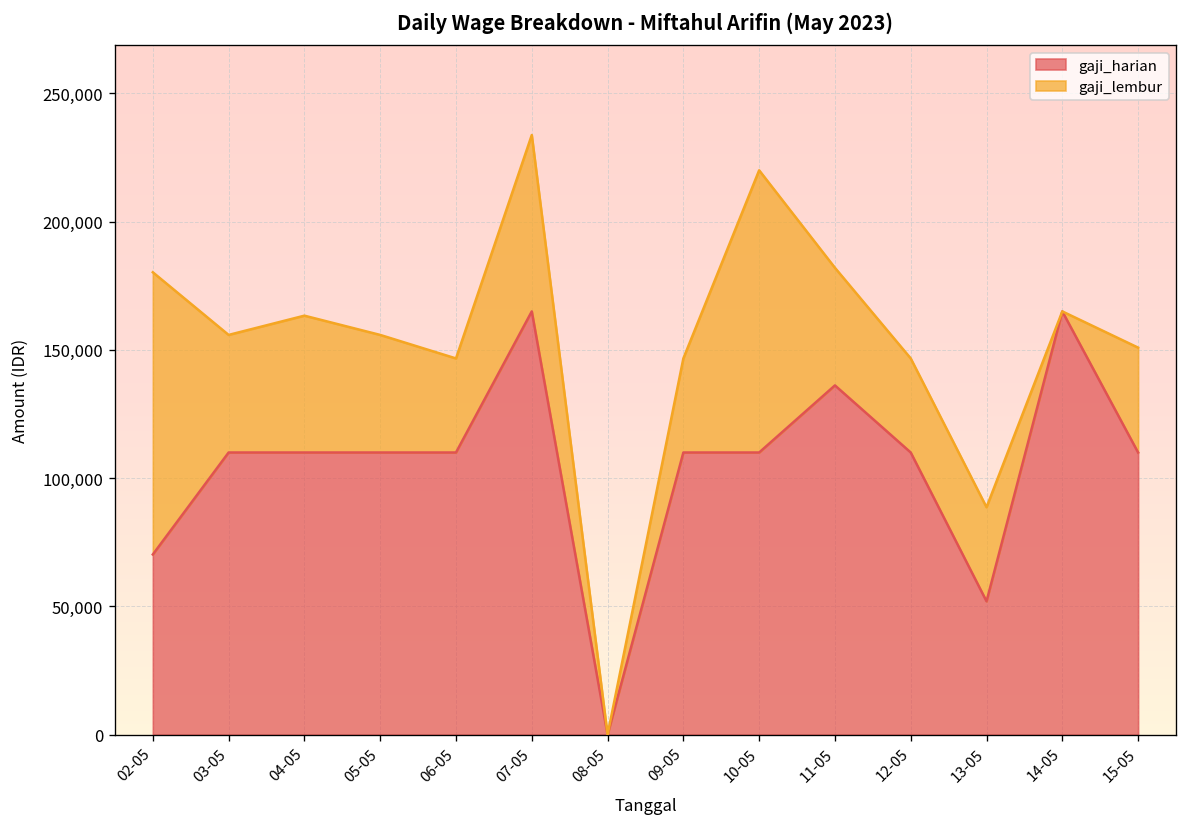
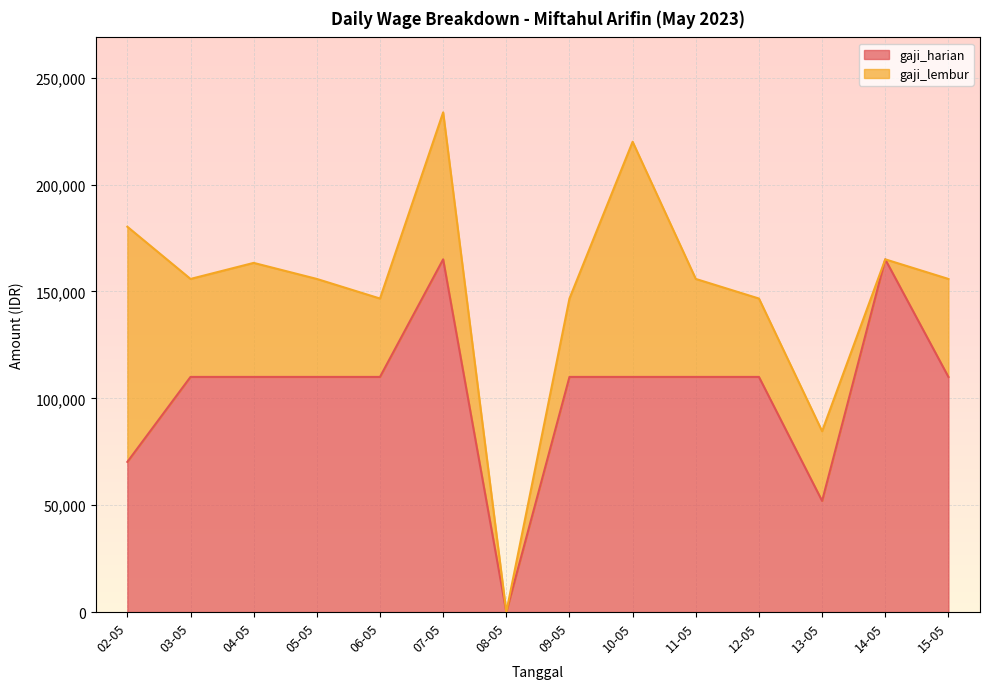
  {
    "gaji_harian": {
      "02-05": "70,000",
      "03-05": "110,000",
      "04-05": "110,000",
      "05-05": "110,000",
      "06-05": "110,000",
      "07-05": "165,000",
      "09-05": "110,000",
      "10-05": "110,000",
-     "11-05": "136,000",
+     "11-05": "110,000",
      "12-05": "110,000",
      "13-05": "52,000",
      "15-05": "110,000"
    },
    "gaji_lembur": {
      "02-05": "110,000",
      "03-05": "46,000",
      "04-05": "53,000",
      "05-05": "46,000",
      "06-05": "37,000",
      "07-05": "69,000",
      "09-05": "37,000",
      "10-05": "110,000",
      "11-05": "46,000",
      "12-05": "37,000",
-     "13-05": "37,000",
-     "15-05": "41,000"
+     "13-05": "33,000",
+     "15-05": "46,000"
    }
  }
